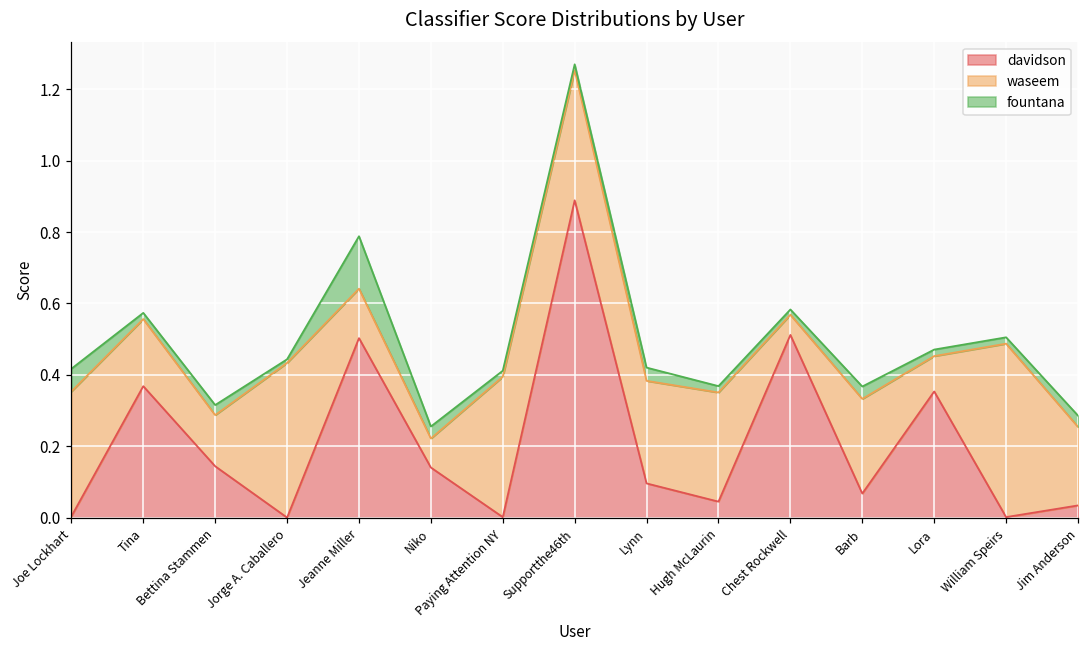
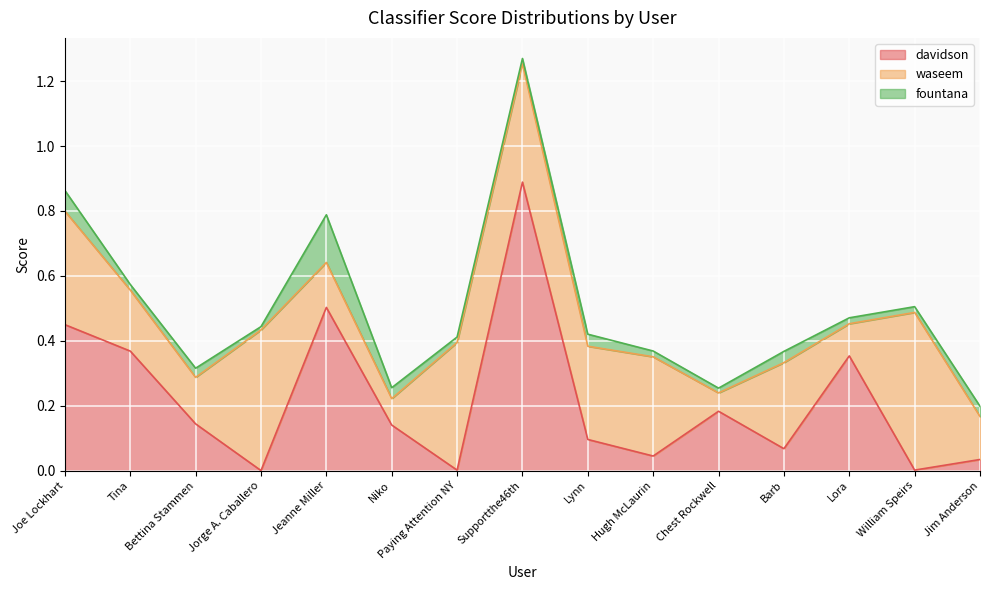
  {
    "davidson": {
-     "Joe Lockhart": 0.00,
+     "Joe Lockhart": 0.45,
      "Tina": 0.37,
      "Bettina Stammen": 0.14,
      "Jorge A. Caballero": 0.00,
      "Jeanne Miller": 0.50,
      "Niko": 0.14,
      "Paying Attention NY": 0.00,
      "Supportthe46th": 0.89,
      "Lynn": 0.10,
      "Hugh McLaurin": 0.05,
-     "Chest Rockwell": 0.51,
+     "Chest Rockwell": 0.18,
      "Barb": 0.07,
      "Lora": 0.35,
      "William Speirs": 0.00,
      "Jim Anderson": 0.03
    },
    "waseem": {
      "Joe Lockhart": 0.35,
      "Tina": 0.19,
      "Bettina Stammen": 0.14,
      "Jorge A. Caballero": 0.43,
      "Jeanne Miller": 0.14,
      "Niko": 0.08,
      "Paying Attention NY": 0.39,
      "Supportthe46th": 0.36,
      "Lynn": 0.29,
      "Hugh McLaurin": 0.31,
      "Chest Rockwell": 0.06,
      "Barb": 0.27,
      "Lora": 0.10,
      "William Speirs": 0.49,
-     "Jim Anderson": 0.22
+     "Jim Anderson": 0.13
    },
    "fountana": {
      "Joe Lockhart": 0.06,
      "Tina": 0.02,
      "Bettina Stammen": 0.03,
      "Jorge A. Caballero": 0.01,
      "Jeanne Miller": 0.15,
      "Niko": 0.03,
      "Paying Attention NY": 0.02,
      "Supportthe46th": 0.02,
      "Lynn": 0.04,
      "Hugh McLaurin": 0.02,
      "Chest Rockwell": 0.01,
      "Barb": 0.03,
      "Lora": 0.02,
      "William Speirs": 0.02,
      "Jim Anderson": 0.03
    }
  }
